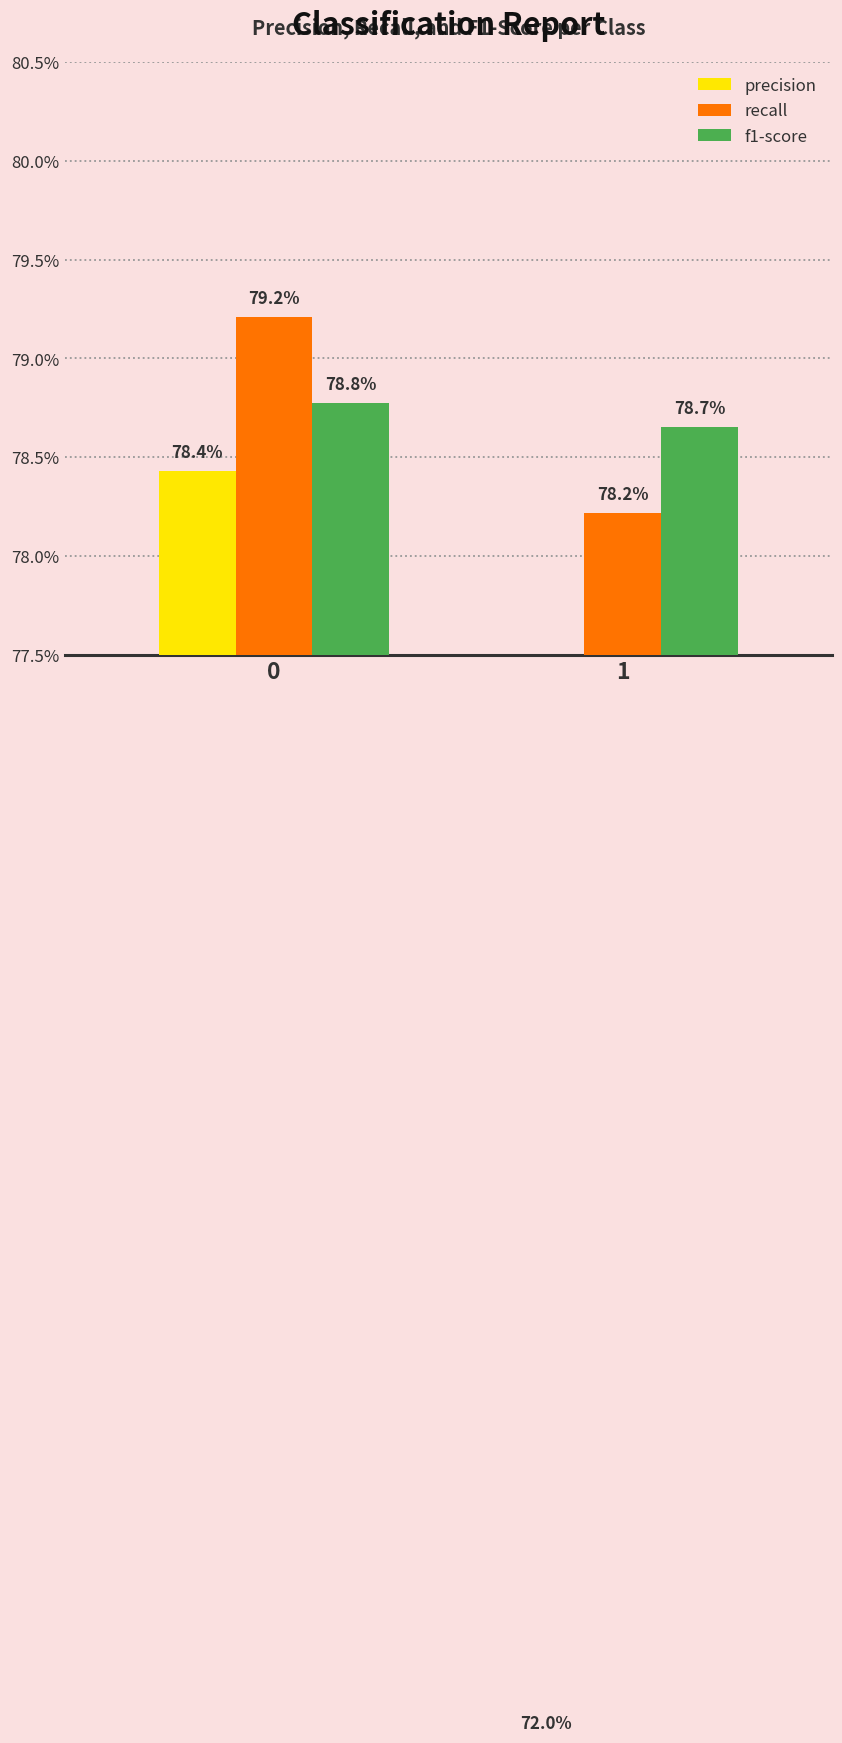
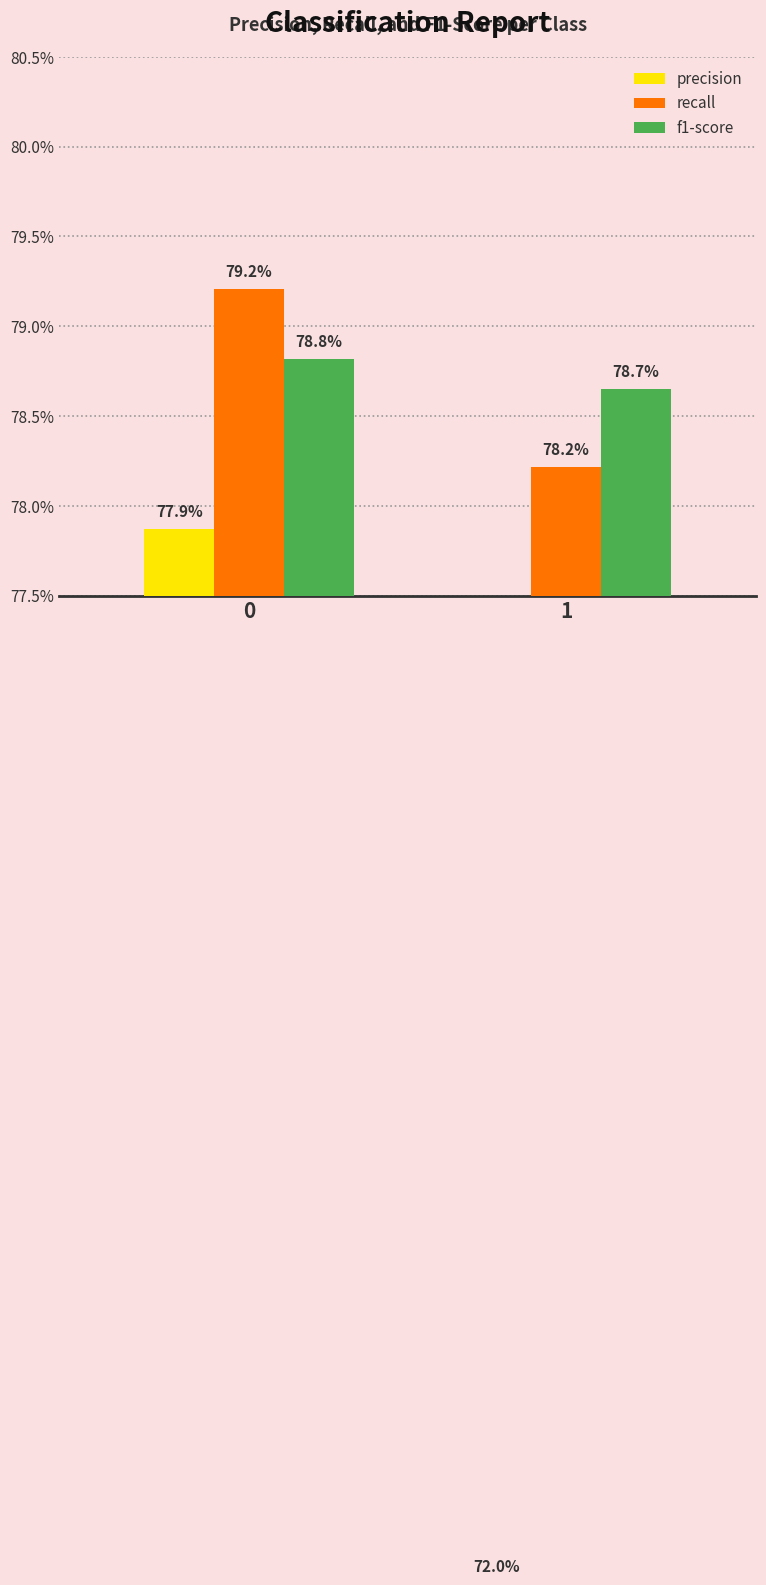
  {
    "precision": {
-     "0": "78.4%"
+     "0": "77.9%"
    },
    "recall": {
      "0": "79.2%",
      "1": "78.2%"
    },
    "f1-score": {
-     "0": "78.78%"
+     "0": "78.82%"
    }
  }
